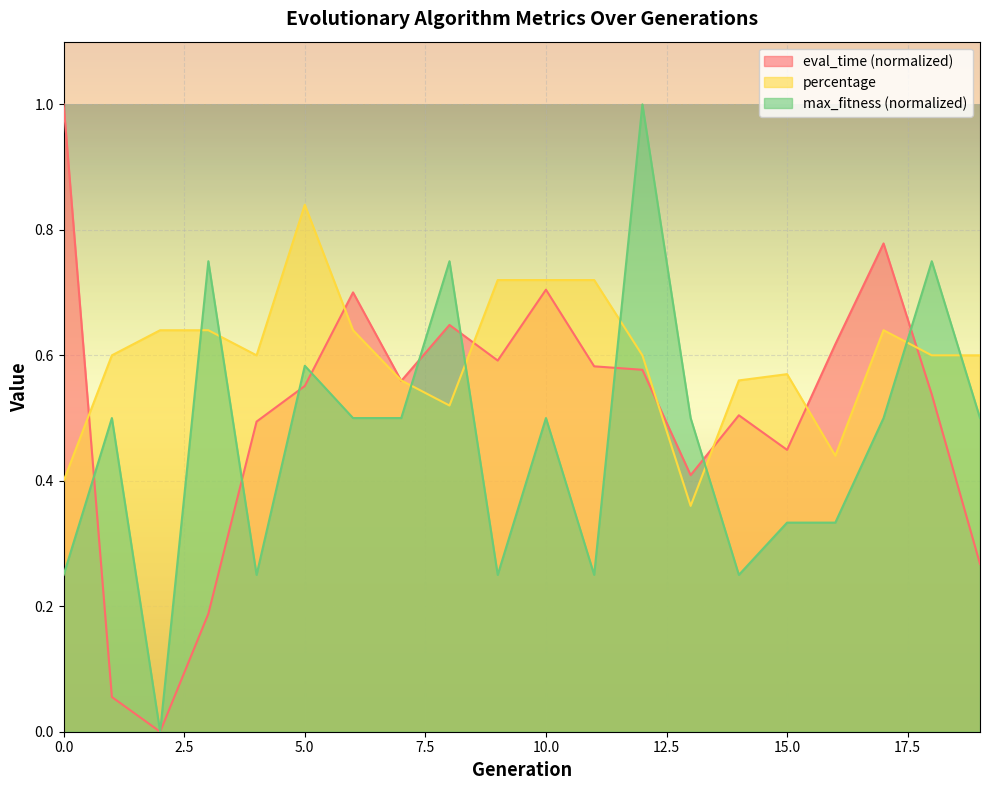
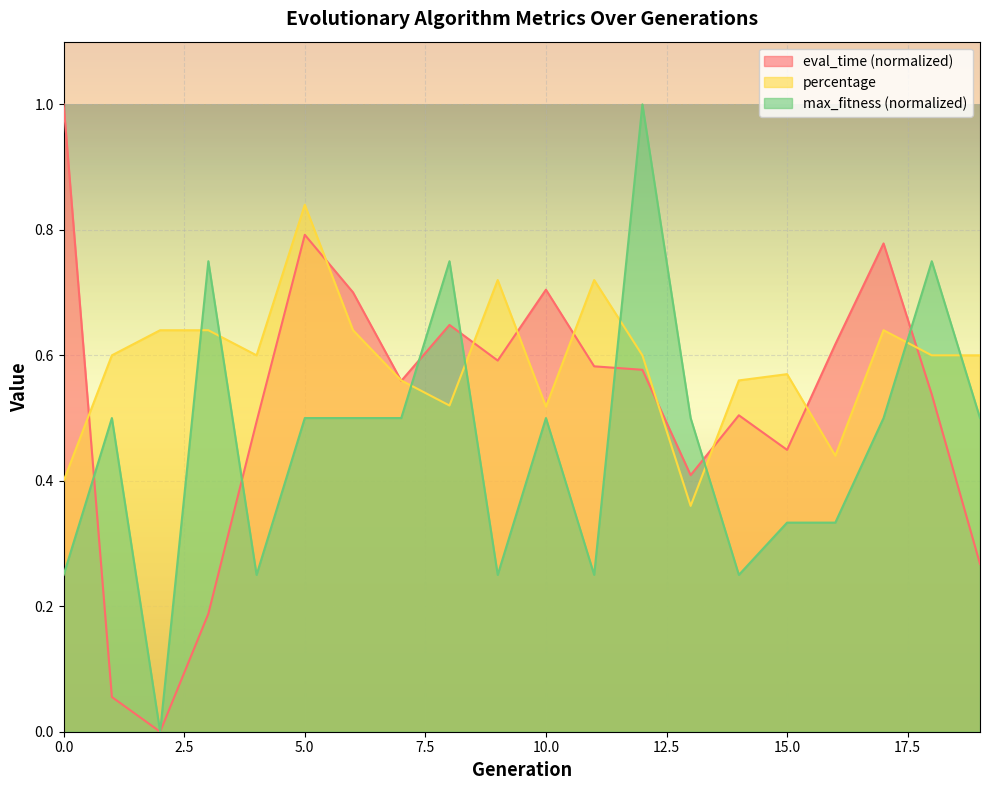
  {
    "eval_time (normalized)": {
      "0.0": 1.00,
-     "5.0": 0.55,
+     "5.0": 0.79,
      "10.0": 0.70,
      "15.0": 0.45
    },
    "percentage": {
      "0.0": 0.40,
      "5.0": 0.84,
-     "10.0": 0.72,
+     "10.0": 0.52,
      "15.0": 0.57
    },
    "max_fitness (normalized)": {
      "0.0": 0.25,
-     "5.0": 0.58,
+     "5.0": 0.50,
      "10.0": 0.50,
      "15.0": 0.33
    }
  }
